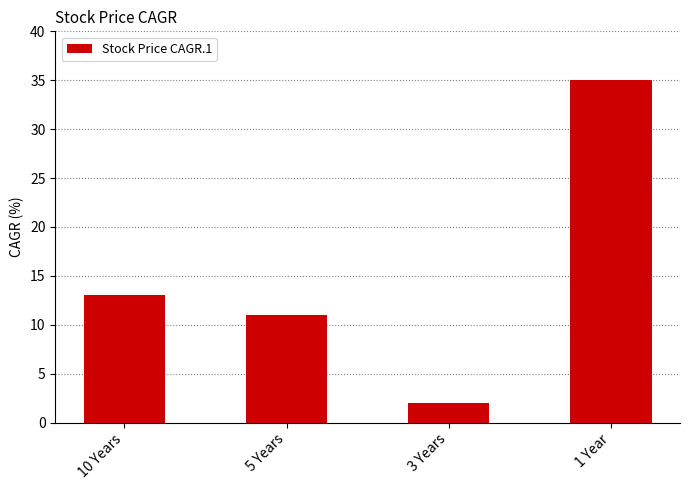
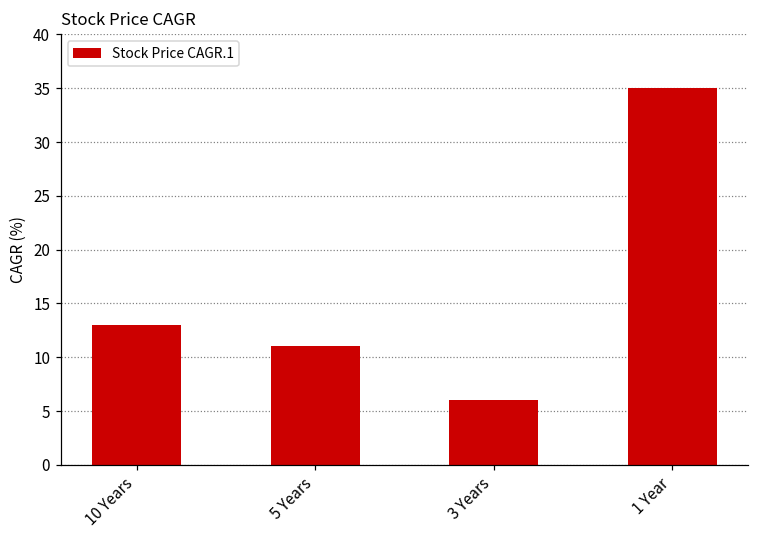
  {
    "10 Years": 13,
    "5 Years": 11,
-   "3 Years": 2,
+   "3 Years": 6,
    "1 Year": 35
  }
